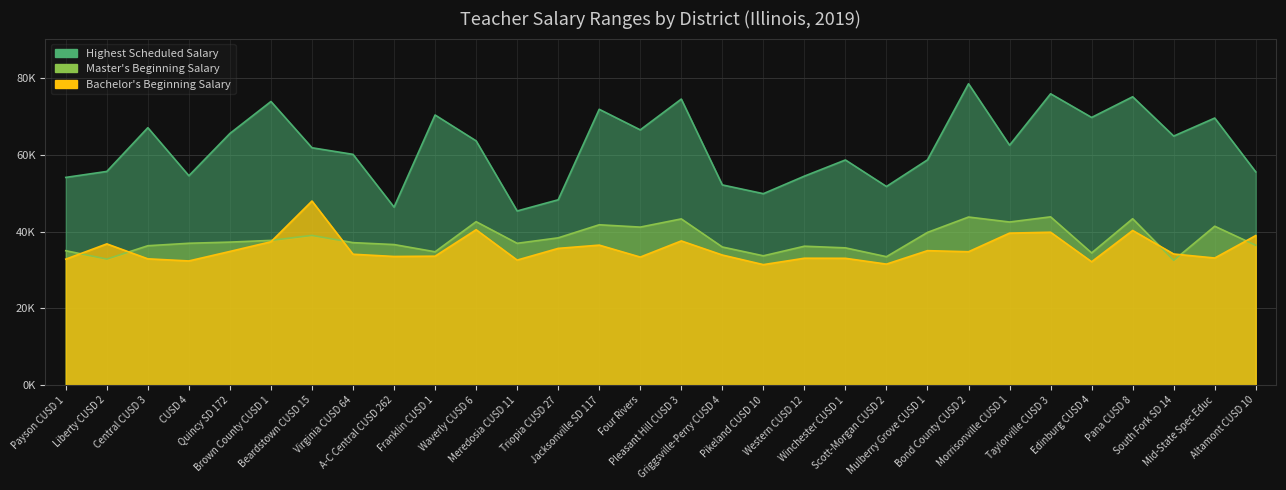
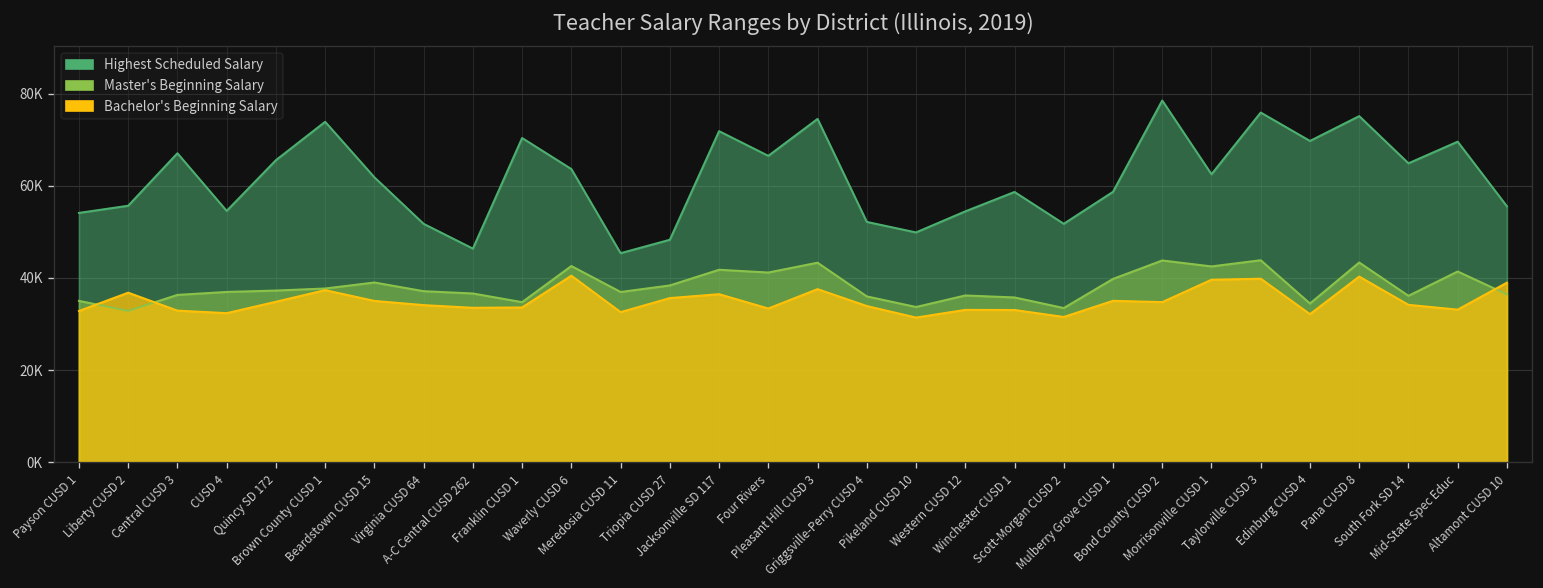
  {
    "Highest Scheduled Salary": {
      "Payson CUSD 1": 54000,
      "Liberty CUSD 2": 56000,
      "Central CUSD 3": 67000,
      "CUSD 4": 55000,
      "Quincy SD 172": 66000,
      "Brown County CUSD 1": 74000,
      "Beardstown CUSD 15": 62000,
-     "Virginia CUSD 64": 60000,
+     "Virginia CUSD 64": 52000,
      "A-C Central CUSD 262": 46000,
      "Franklin CUSD 1": 70000,
      "Waverly CUSD 6": 64000,
      "Meredosia CUSD 11": 45000,
      "Triopia CUSD 27": 48000,
      "Jacksonville SD 117": 72000,
      "Four Rivers": 67000,
      "Pleasant Hill CUSD 3": 75000,
      "Griggsville-Perry CUSD 4": 52000,
      "Pikeland CUSD 10": 50000,
      "Western CUSD 12": 54000,
      "Winchester CUSD 1": 59000,
      "Scott-Morgan CUSD 2": 52000,
      "Mulberry Grove CUSD 1": 59000,
      "Bond County CUSD 2": 79000,
      "Morrisonville CUSD 1": 63000,
      "Taylorville CUSD 3": 76000,
      "Edinburg CUSD 4": 70000,
      "Pana CUSD 8": 75000,
      "South Fork SD 14": 65000,
      "Mid-State Spec Educ": 70000,
      "Altamont CUSD 10": 56000
    },
    "Master's Beginning Salary": {
      "Payson CUSD 1": 35000,
      "Liberty CUSD 2": 33000,
      "Central CUSD 3": 36000,
      "CUSD 4": 37000,
      "Quincy SD 172": 37000,
      "Beardstown CUSD 15": 39000,
      "Virginia CUSD 64": 37000,
      "A-C Central CUSD 262": 37000,
      "Franklin CUSD 1": 35000,
      "Waverly CUSD 6": 43000,
      "Meredosia CUSD 11": 37000,
      "Triopia CUSD 27": 38000,
      "Jacksonville SD 117": 42000,
      "Four Rivers": 41000,
      "Pleasant Hill CUSD 3": 43000,
      "Griggsville-Perry CUSD 4": 36000,
      "Pikeland CUSD 10": 34000,
      "Western CUSD 12": 36000,
      "Winchester CUSD 1": 36000,
      "Scott-Morgan CUSD 2": 33000,
      "Mulberry Grove CUSD 1": 40000,
      "Bond County CUSD 2": 44000,
      "Morrisonville CUSD 1": 43000,
      "Taylorville CUSD 3": 44000,
      "Edinburg CUSD 4": 34000,
      "Pana CUSD 8": 43000,
-     "South Fork SD 14": 33000,
+     "South Fork SD 14": 36000,
      "Mid-State Spec Educ": 41000,
      "Altamont CUSD 10": 36000
    },
    "Bachelor's Beginning Salary": {
      "Payson CUSD 1": 33000,
      "Liberty CUSD 2": 37000,
      "Central CUSD 3": 33000,
      "CUSD 4": 32000,
      "Quincy SD 172": 35000,
-     "Beardstown CUSD 15": 48000,
+     "Beardstown CUSD 15": 35000,
      "Virginia CUSD 64": 34000,
      "A-C Central CUSD 262": 34000,
      "Franklin CUSD 1": 34000,
      "Waverly CUSD 6": 40000,
      "Meredosia CUSD 11": 33000,
      "Triopia CUSD 27": 36000,
      "Jacksonville SD 117": 36000,
      "Four Rivers": 33000,
      "Pleasant Hill CUSD 3": 38000,
      "Griggsville-Perry CUSD 4": 34000,
      "Pikeland CUSD 10": 31000,
      "Western CUSD 12": 33000,
      "Winchester CUSD 1": 33000,
      "Scott-Morgan CUSD 2": 32000,
      "Mulberry Grove CUSD 1": 35000,
      "Bond County CUSD 2": 35000,
      "Morrisonville CUSD 1": 40000,
      "Taylorville CUSD 3": 40000,
      "Edinburg CUSD 4": 32000,
      "Pana CUSD 8": 40000,
      "South Fork SD 14": 34000,
      "Mid-State Spec Educ": 33000,
      "Altamont CUSD 10": 39000
    }
  }
